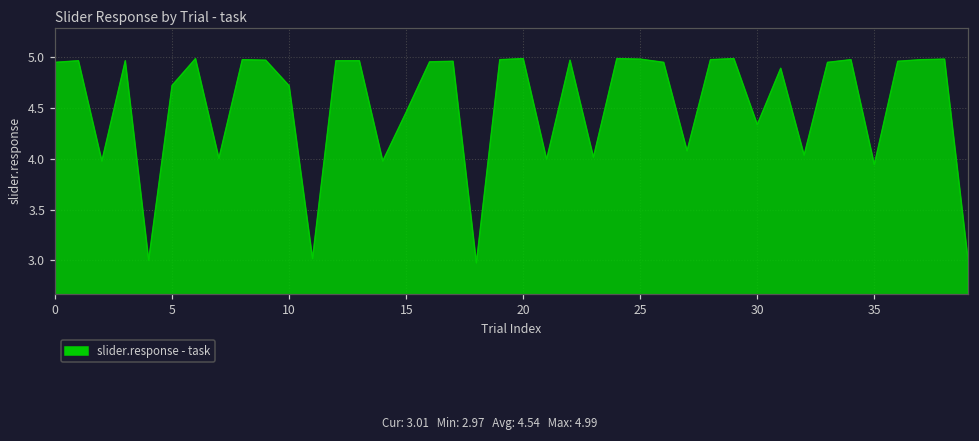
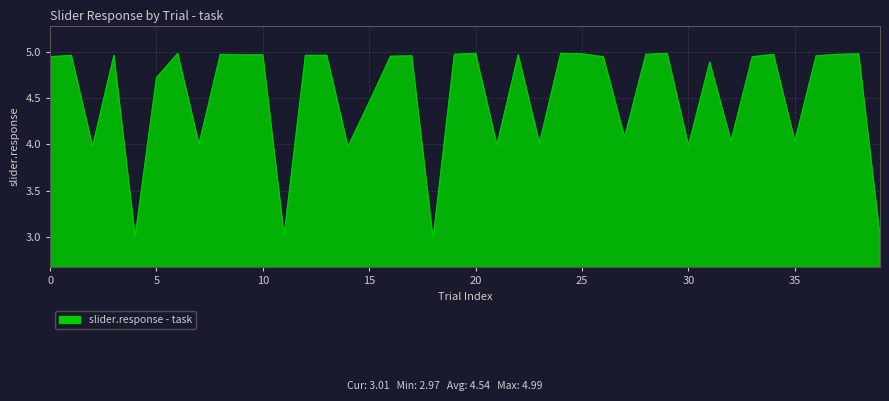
  {
    "0": 4.9,
    "5": 4.7,
-   "10": 4.7,
+   "10": 5.0,
    "15": 4.5,
    "20": 5.0,
    "25": 5.0,
-   "30": 4.3,
-   "35": 3.9
+   "30": 4.0,
+   "35": 4.0
  }
